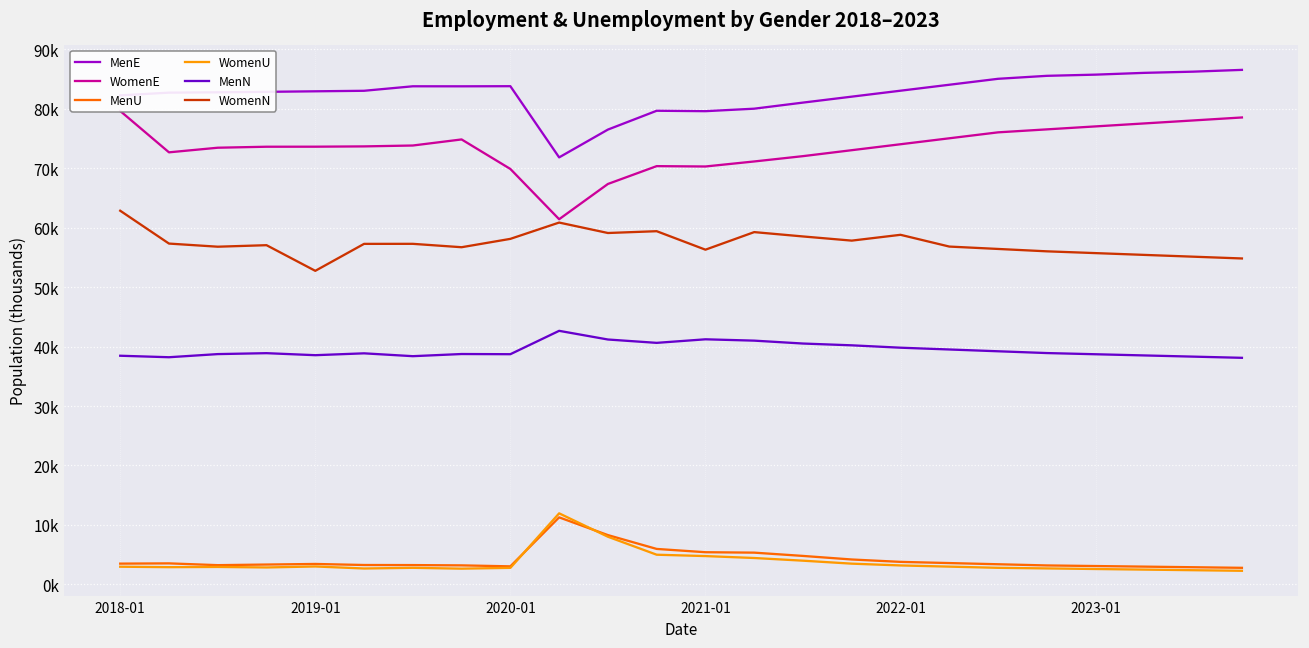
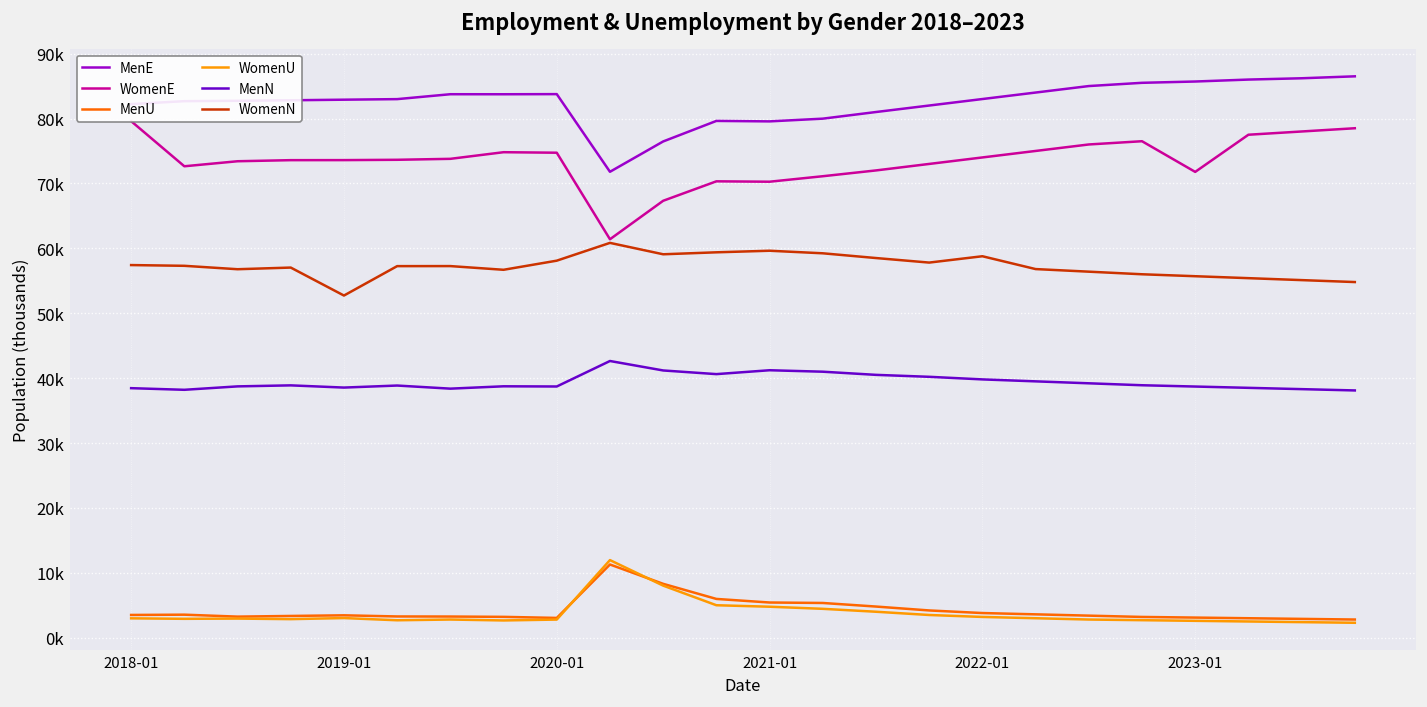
  {
    "WomenE": {
      "2018-01": 80000,
      "2019-01": 74000,
-     "2020-01": 70000,
+     "2020-01": 75000,
      "2021-01": 70000,
      "2022-01": 74000,
-     "2023-01": 77000
+     "2023-01": 72000
    },
    "WomenN": {
-     "2018-01": 63000,
+     "2018-01": 57000,
      "2019-01": 53000,
      "2020-01": 58000,
-     "2021-01": 56000,
+     "2021-01": 60000,
      "2022-01": 59000,
      "2023-01": 56000
    }
  }
